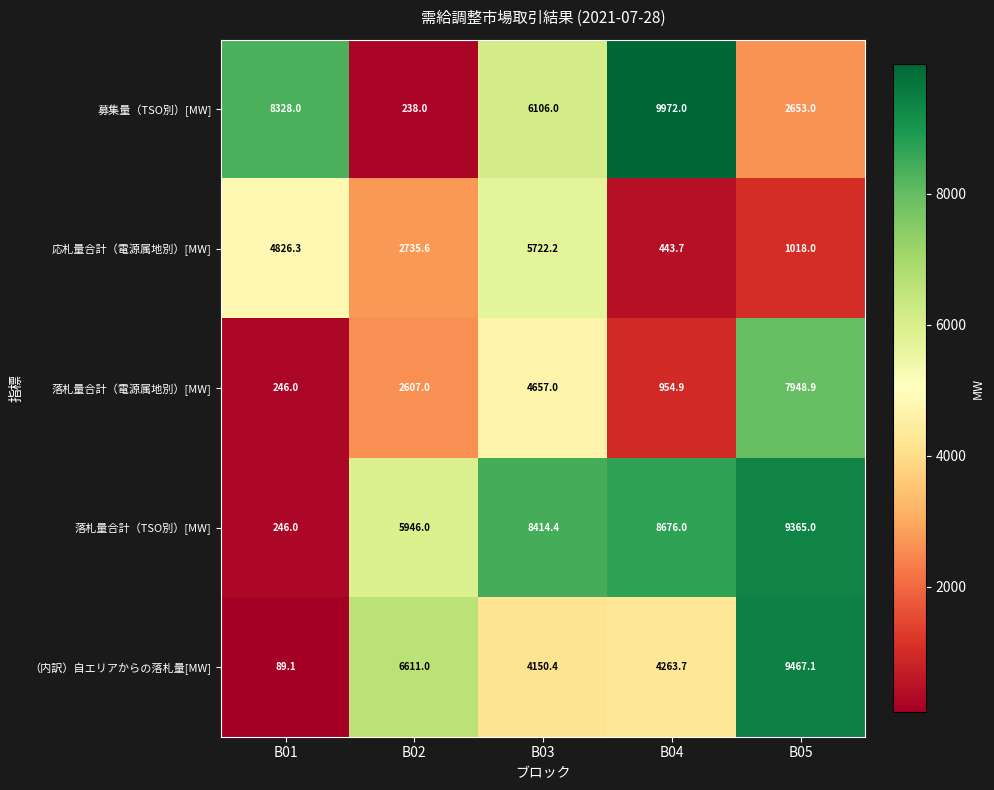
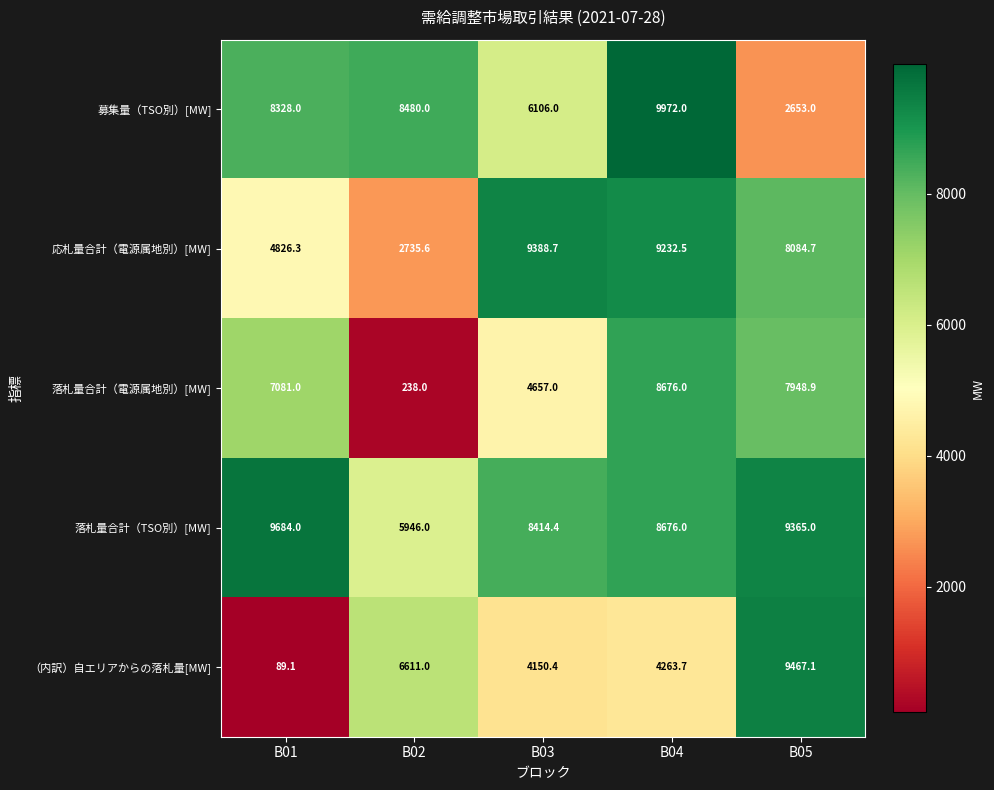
  {
    "募集量（TSO別）[MW]": {
      "B01": 8328.0,
-     "B02": 238.0,
+     "B02": 8480.0,
      "B03": 6106.0,
      "B04": 9972.0,
      "B05": 2653.0
    },
    "応札量合計（電源属地別）[MW]": {
      "B01": 4826.3,
      "B02": 2735.6,
-     "B03": 5722.2,
-     "B04": 443.7,
-     "B05": 1018.0
+     "B03": 9388.7,
+     "B04": 9232.5,
+     "B05": 8084.7
    },
    "落札量合計（電源属地別）[MW]": {
-     "B01": 246.0,
-     "B02": 2607.0,
+     "B01": 7081.0,
+     "B02": 238.0,
      "B03": 4657.0,
-     "B04": 954.9,
+     "B04": 8676.0,
      "B05": 7948.9
    },
    "落札量合計（TSO別）[MW]": {
-     "B01": 246.0,
+     "B01": 9684.0,
      "B02": 5946.0,
      "B03": 8414.4,
      "B04": 8676.0,
      "B05": 9365.0
    },
    "（内訳）自エリアからの落札量[MW]": {
      "B01": 89.1,
      "B02": 6611.0,
      "B03": 4150.4,
      "B04": 4263.7,
      "B05": 9467.1
    }
  }
